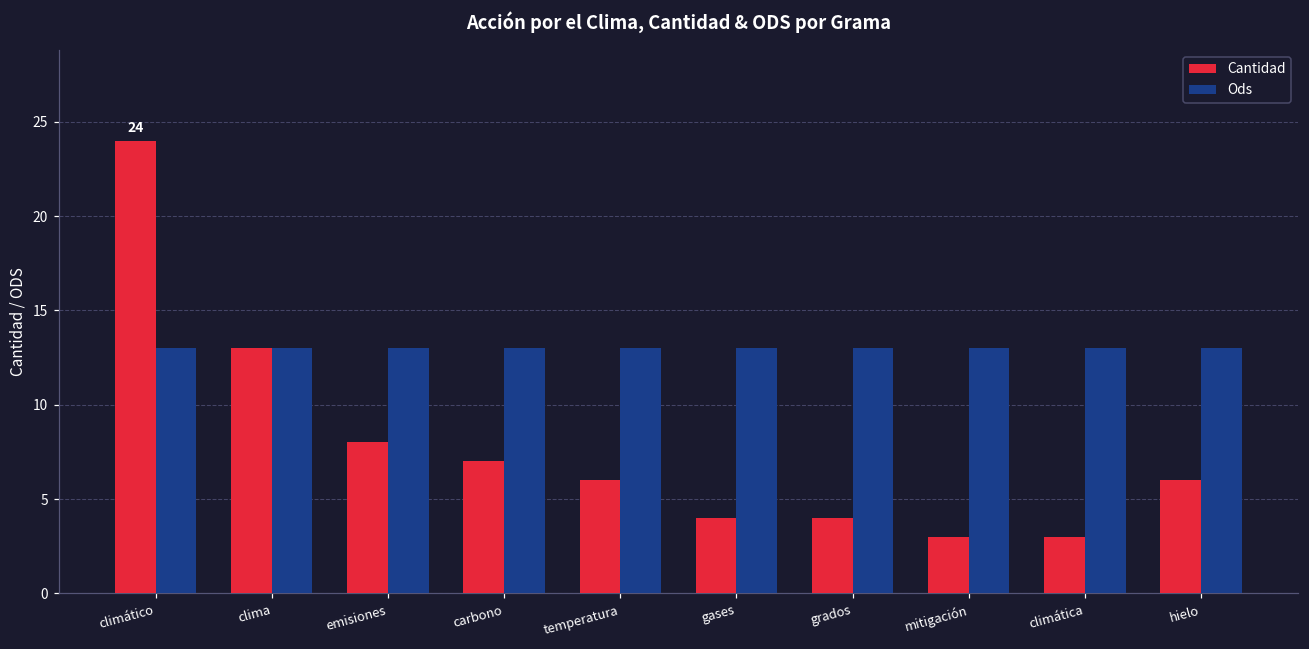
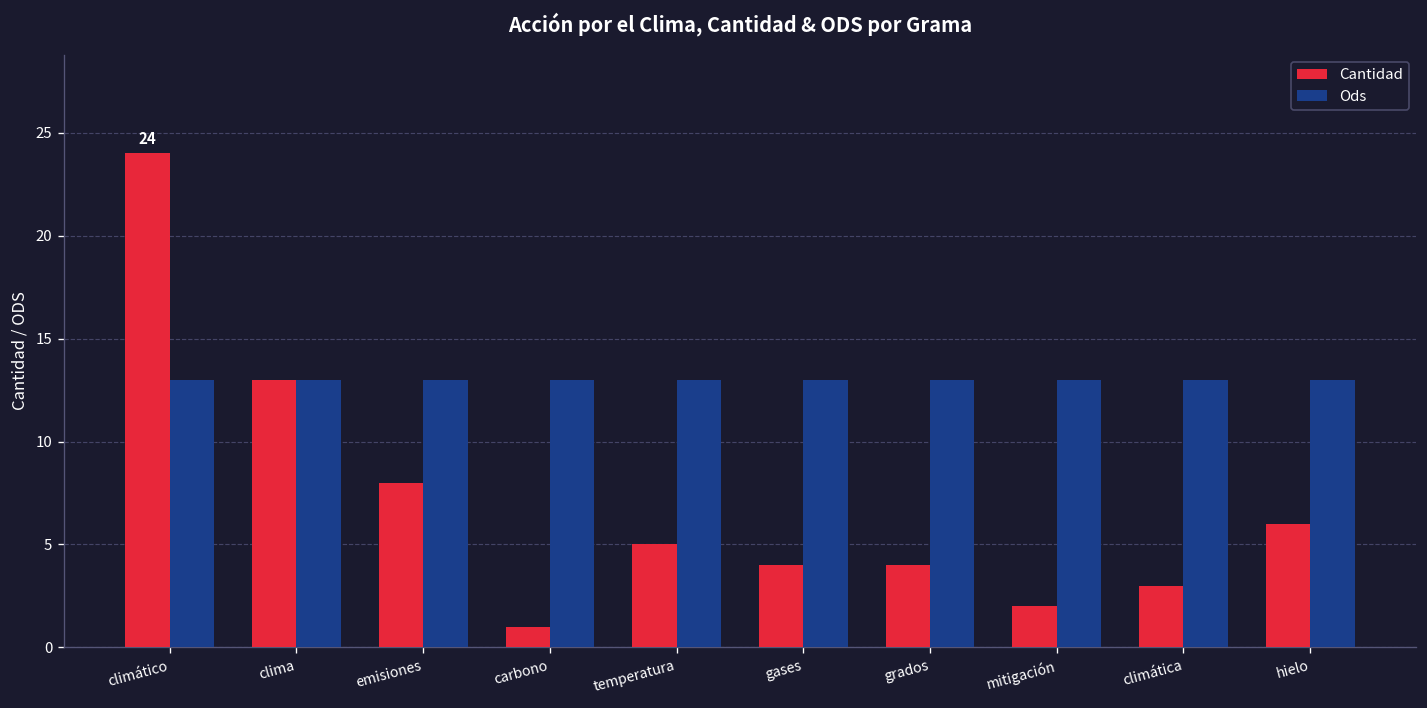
  {
    "Cantidad": {
      "clima": 13,
      "emisiones": 8,
-     "carbono": 7,
-     "temperatura": 6,
+     "carbono": 1,
+     "temperatura": 5,
      "gases": 4,
      "grados": 4,
-     "mitigación": 3,
+     "mitigación": 2,
      "climática": 3,
      "hielo": 6
    },
    "Ods": {
      "climático": 13,
      "clima": 13,
      "emisiones": 13,
      "carbono": 13,
      "temperatura": 13,
      "gases": 13,
      "grados": 13,
      "mitigación": 13,
      "climática": 13,
      "hielo": 13
    }
  }
